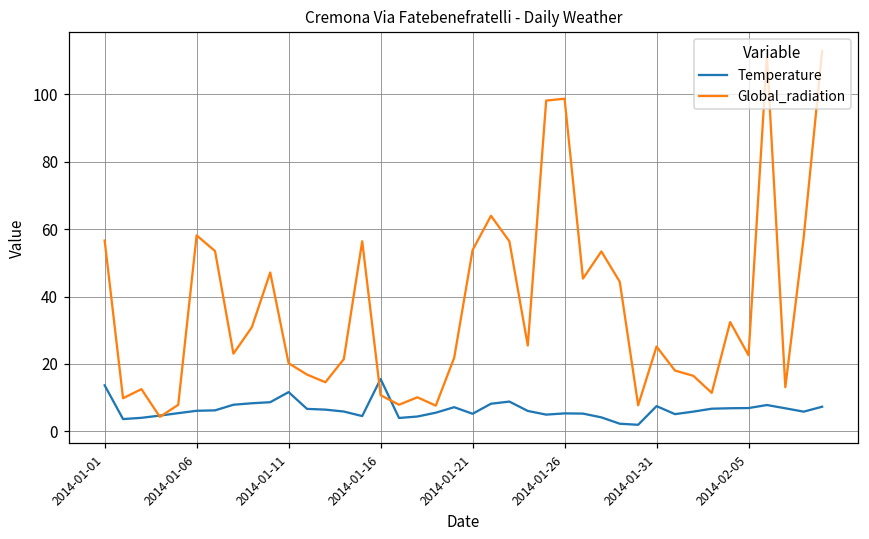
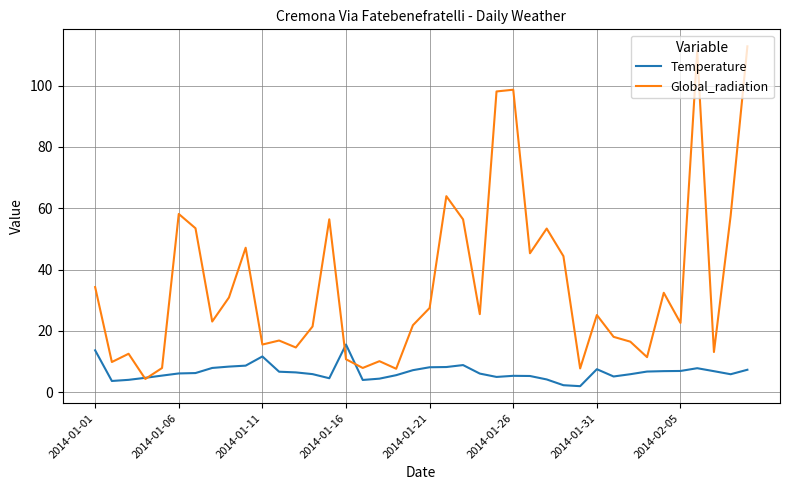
  {
    "Temperature": {
      "2014-01-01": 14,
      "2014-01-06": 6,
      "2014-01-11": 12,
      "2014-01-16": 16,
-     "2014-01-21": 5,
+     "2014-01-21": 8,
      "2014-01-26": 5,
      "2014-01-31": 8,
      "2014-02-05": 7
    },
    "Global_radiation": {
-     "2014-01-01": 57,
+     "2014-01-01": 34,
      "2014-01-06": 58,
-     "2014-01-11": 20,
+     "2014-01-11": 16,
      "2014-01-16": 11,
-     "2014-01-21": 54,
+     "2014-01-21": 27,
      "2014-01-26": 99,
      "2014-01-31": 25,
      "2014-02-05": 23
    }
  }
